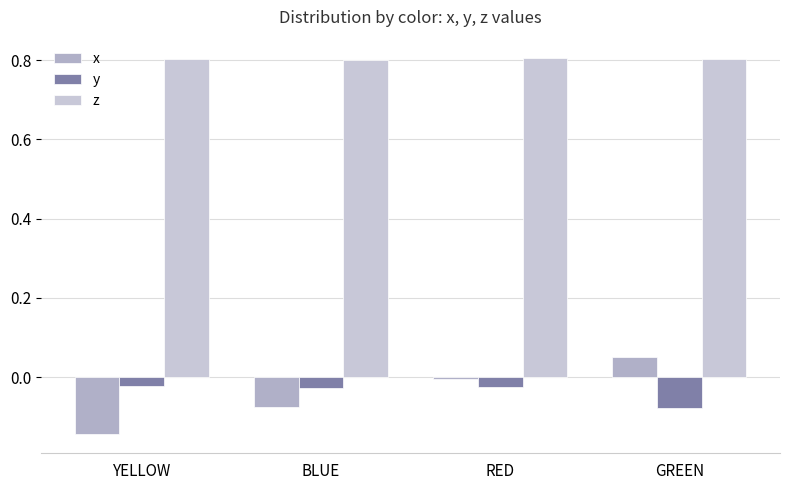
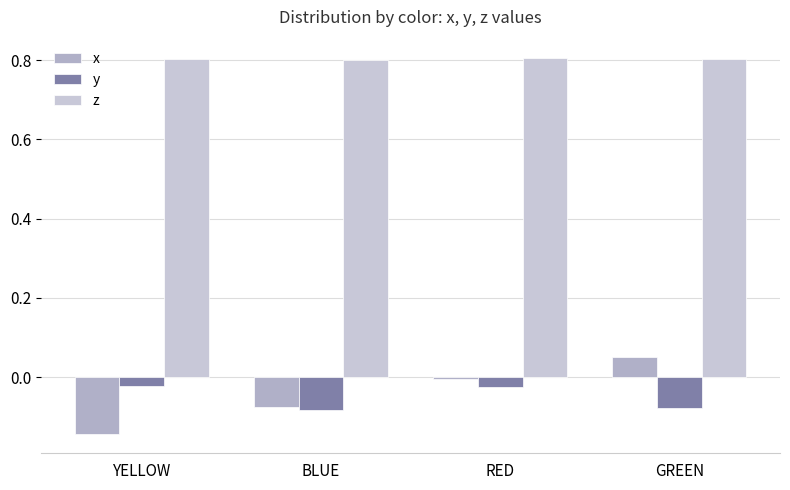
  {
    "y": {
      "YELLOW": -0.02,
-     "BLUE": -0.03,
+     "BLUE": -0.08,
      "RED": -0.02,
      "GREEN": -0.08
    }
  }
